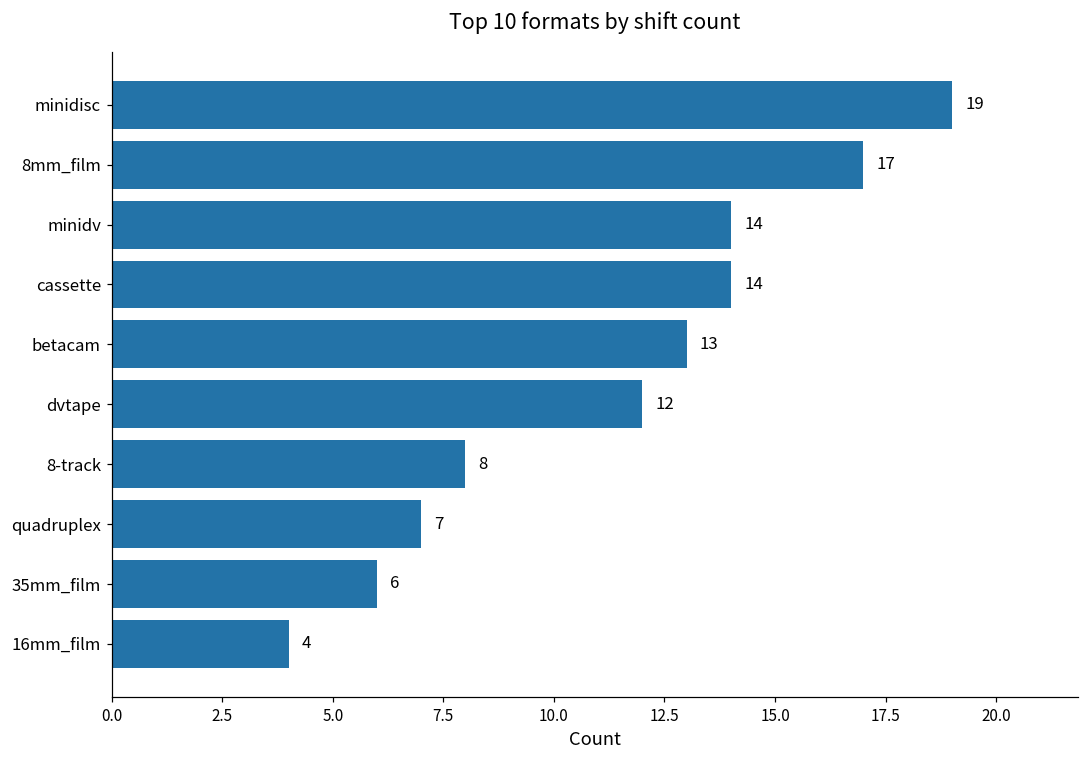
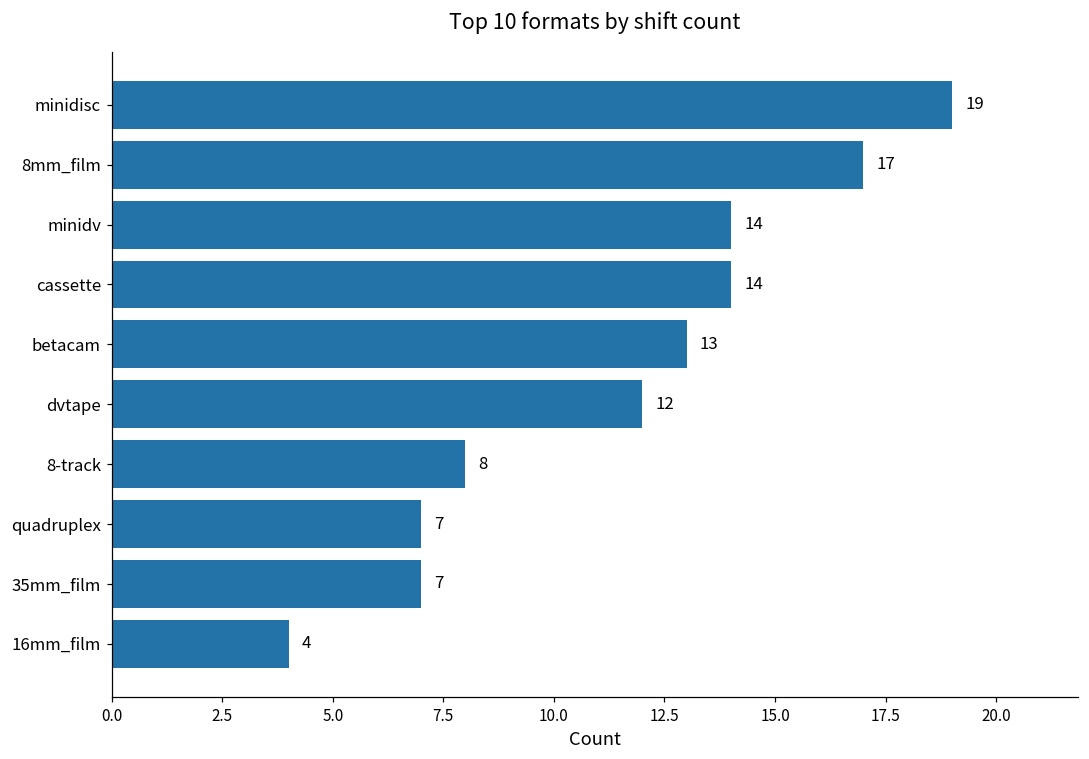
  {
    "minidisc": 19,
    "8mm_film": 17,
    "minidv": 14,
    "cassette": 14,
    "betacam": 13,
    "dvtape": 12,
    "8-track": 8,
    "quadruplex": 7,
-   "35mm_film": 6,
+   "35mm_film": 7,
    "16mm_film": 4
  }
